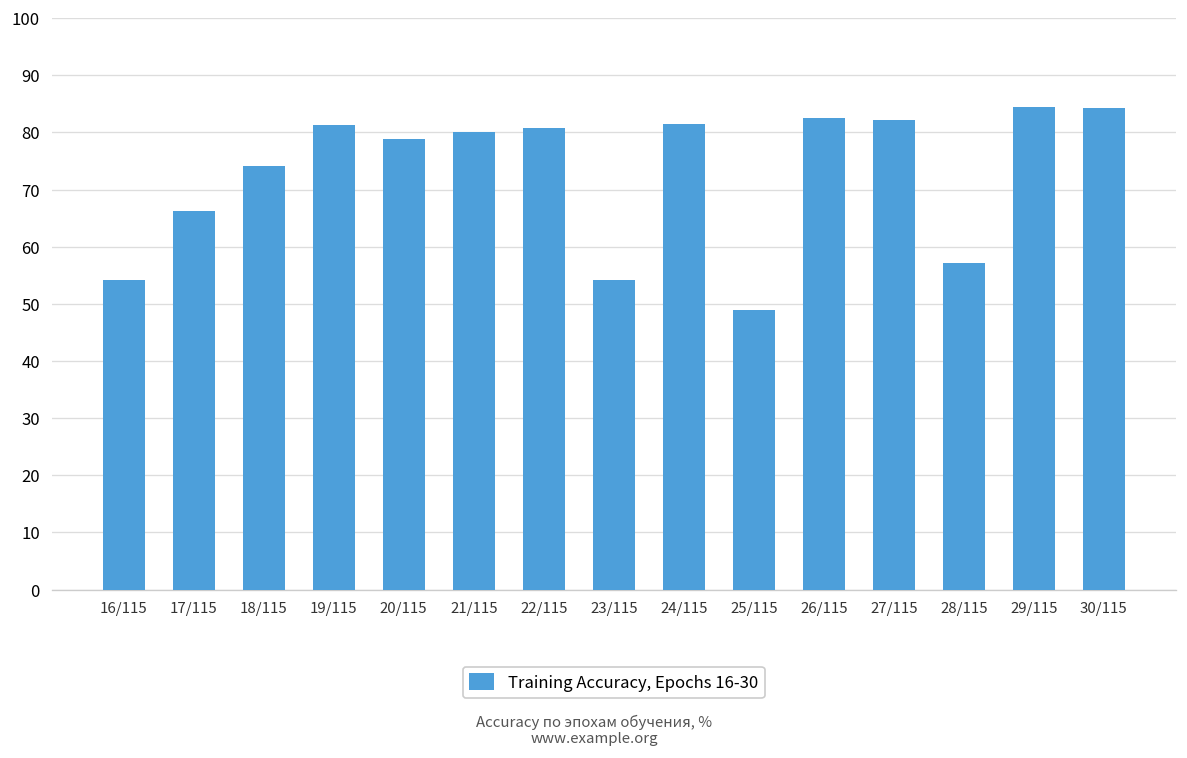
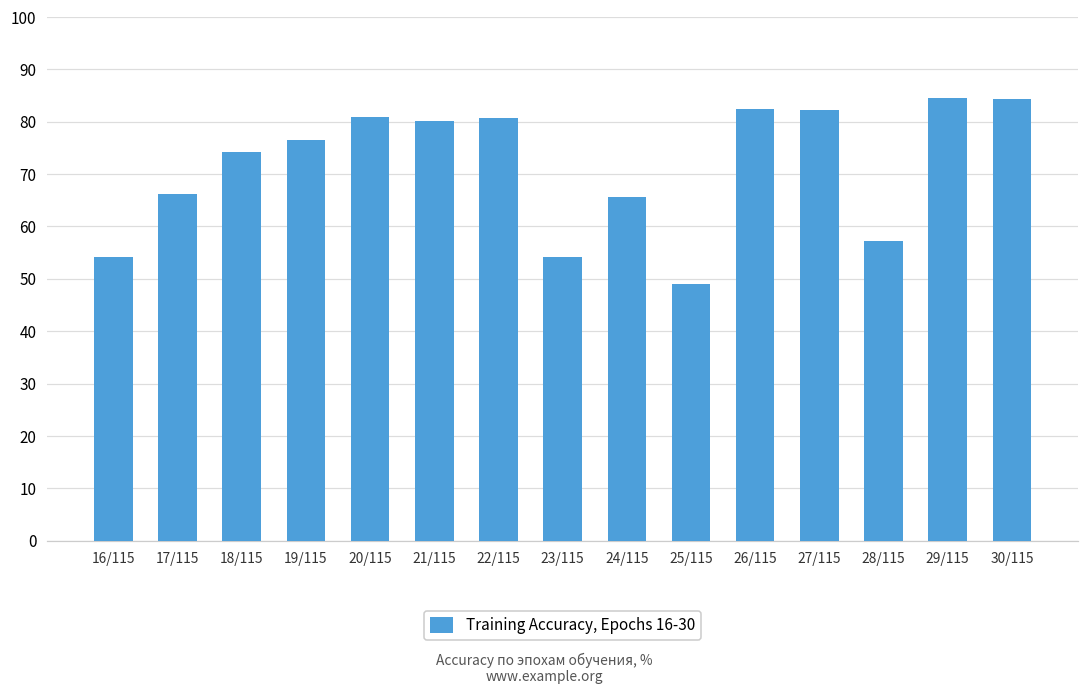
  {
    "16/115": 54,
    "17/115": 66,
    "18/115": 74,
-   "19/115": 81,
-   "20/115": 79,
+   "19/115": 77,
+   "20/115": 81,
    "21/115": 80,
    "22/115": 81,
    "23/115": 54,
-   "24/115": 81,
+   "24/115": 66,
    "25/115": 49,
    "26/115": 82,
    "27/115": 82,
    "28/115": 57,
    "29/115": 85,
    "30/115": 84
  }
